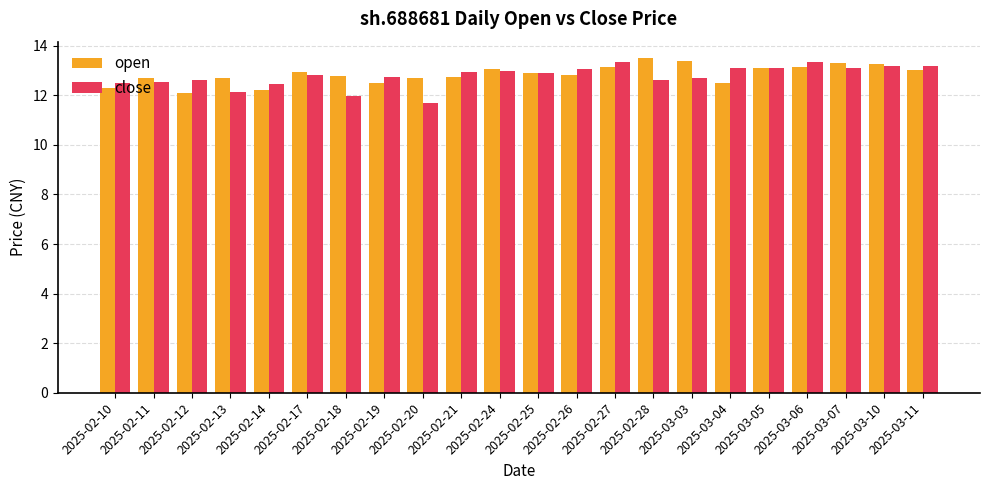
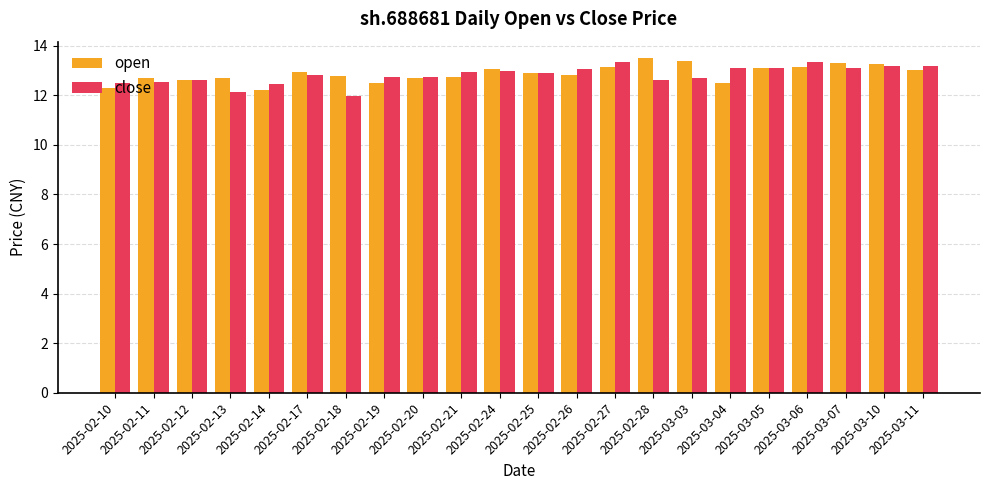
  {
    "open": {
      "2025-02-10": 12.3,
      "2025-02-11": 12.7,
-     "2025-02-12": 12.1,
+     "2025-02-12": 12.6,
      "2025-02-13": 12.7,
      "2025-02-14": 12.2,
      "2025-02-17": 12.9,
      "2025-02-18": 12.8,
      "2025-02-19": 12.5,
      "2025-02-20": 12.7,
      "2025-02-21": 12.8,
      "2025-02-24": 13.1,
      "2025-02-25": 12.9,
      "2025-02-26": 12.8,
      "2025-02-27": 13.1,
      "2025-02-28": 13.5,
      "2025-03-03": 13.4,
      "2025-03-04": 12.5,
      "2025-03-05": 13.1,
      "2025-03-06": 13.1,
      "2025-03-07": 13.3,
      "2025-03-10": 13.3,
      "2025-03-11": 13.0
    },
    "close": {
      "2025-02-10": 12.5,
      "2025-02-11": 12.5,
      "2025-02-12": 12.6,
      "2025-02-13": 12.2,
      "2025-02-14": 12.4,
      "2025-02-17": 12.8,
      "2025-02-18": 12.0,
      "2025-02-19": 12.8,
-     "2025-02-20": 11.7,
+     "2025-02-20": 12.8,
      "2025-02-21": 12.9,
      "2025-02-24": 13.0,
      "2025-02-25": 12.9,
      "2025-02-26": 13.1,
      "2025-02-27": 13.4,
      "2025-02-28": 12.6,
      "2025-03-03": 12.7,
      "2025-03-04": 13.1,
      "2025-03-05": 13.1,
      "2025-03-06": 13.4,
      "2025-03-07": 13.1,
      "2025-03-10": 13.2,
      "2025-03-11": 13.2
    }
  }
